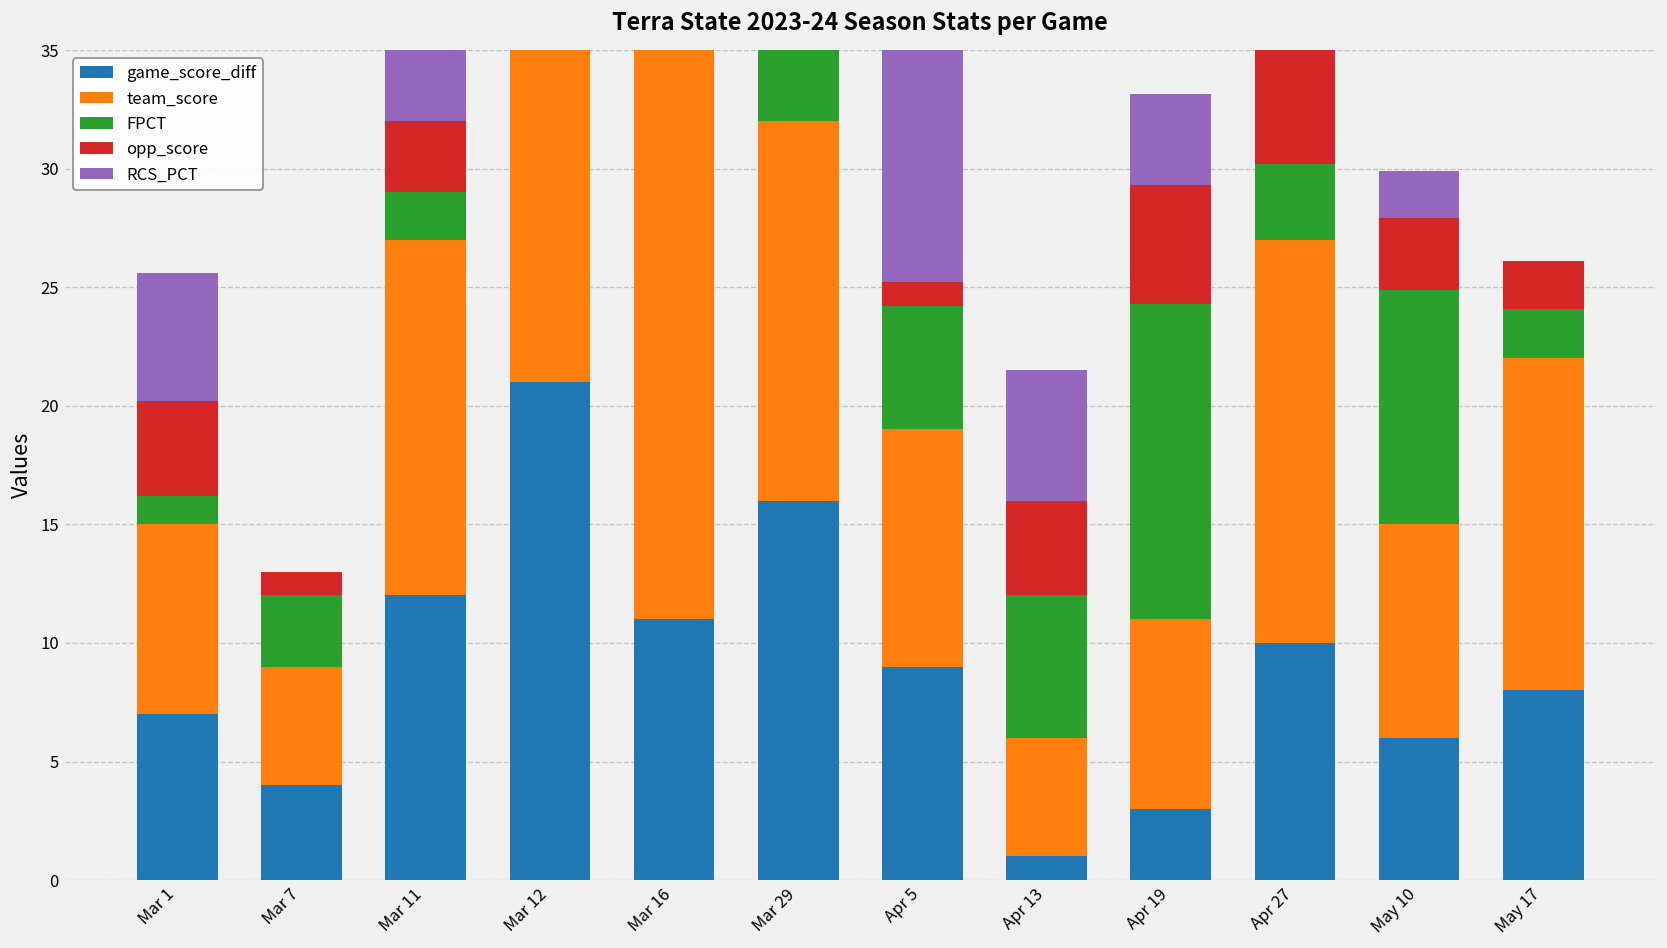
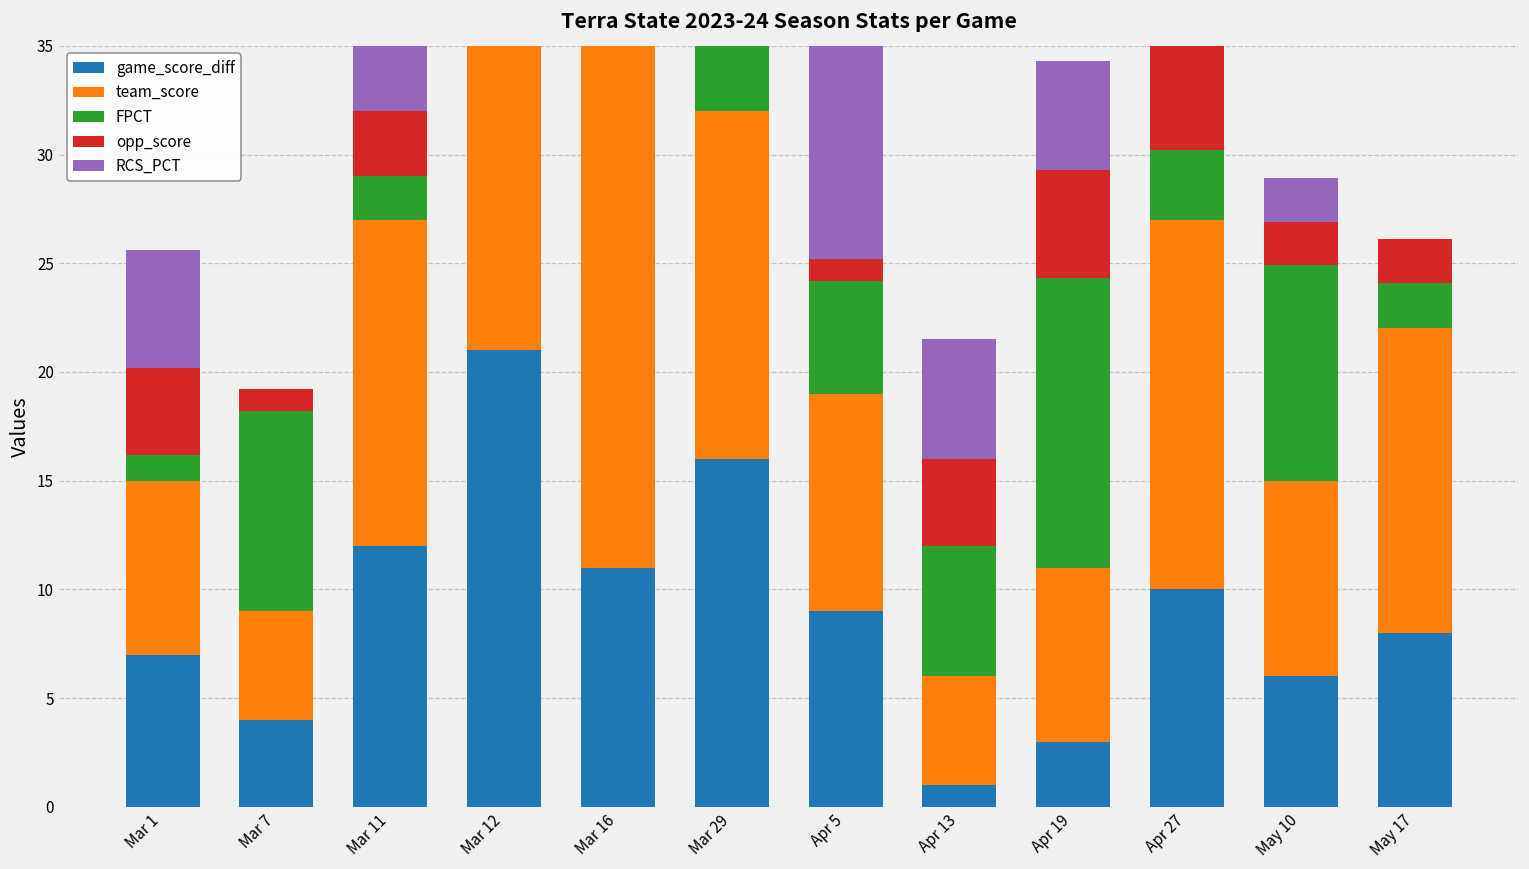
  {
    "game_score_diff": {
      "Mar 1": 7.0,
      "Mar 7": 4.0,
      "Mar 11": 12.0,
      "Mar 12": 21.0,
      "Mar 16": 11.0,
      "Mar 29": 16.0,
      "Apr 5": 9.0,
      "Apr 13": 1.0,
      "Apr 19": 3.0,
      "Apr 27": 10.0,
      "May 10": 6.0,
      "May 17": 8.0
    },
    "team_score": {
      "Mar 1": 8.0,
      "Mar 7": 5.0,
      "Mar 11": 15.0,
      "Mar 29": 16.0,
      "Apr 5": 10.0,
      "Apr 13": 5.0,
      "Apr 19": 8.0,
      "Apr 27": 17.0,
      "May 10": 9.0,
      "May 17": 14.0
    },
    "FPCT": {
      "Mar 1": 1.2,
-     "Mar 7": 3.0,
+     "Mar 7": 9.2,
      "Mar 11": 2.0,
      "Apr 5": 5.2,
      "Apr 13": 6.0,
      "Apr 19": 13.3,
      "Apr 27": 3.2,
      "May 10": 9.9,
      "May 17": 2.1
    },
    "opp_score": {
      "Mar 1": 4,
      "Mar 7": 1,
      "Mar 11": 3,
      "Apr 5": 1,
      "Apr 13": 4,
      "Apr 19": 5,
-     "May 10": 3,
+     "May 10": 2,
      "May 17": 2
    },
    "RCS_PCT": {
      "Mar 1": 5.4,
      "Mar 7": 0.0,
      "Apr 13": 5.5,
-     "Apr 19": 3.9,
+     "Apr 19": 5.0,
      "May 10": 2.0,
      "May 17": 0.0
    }
  }
